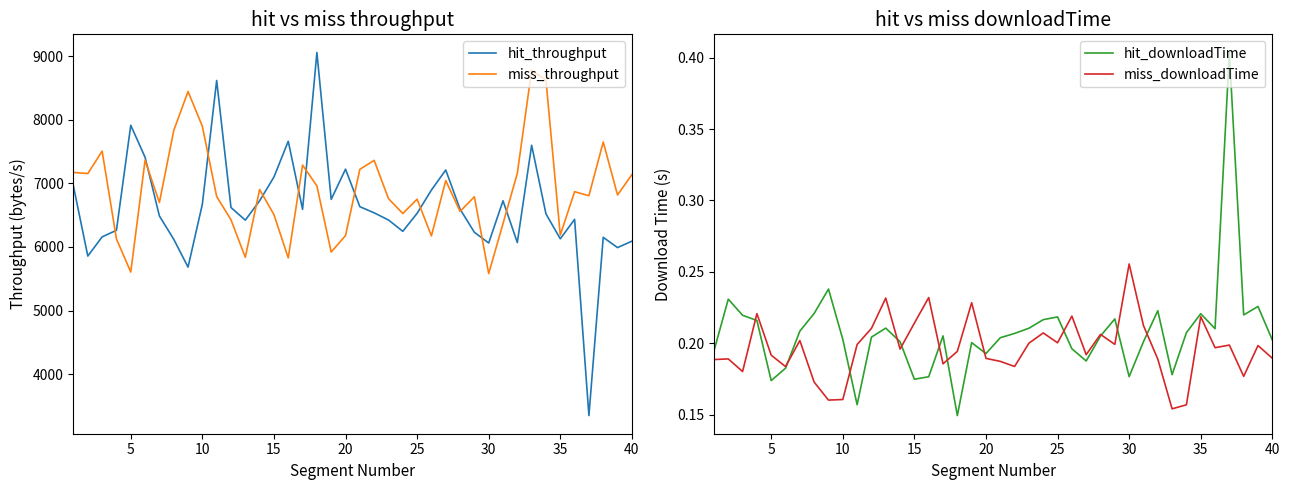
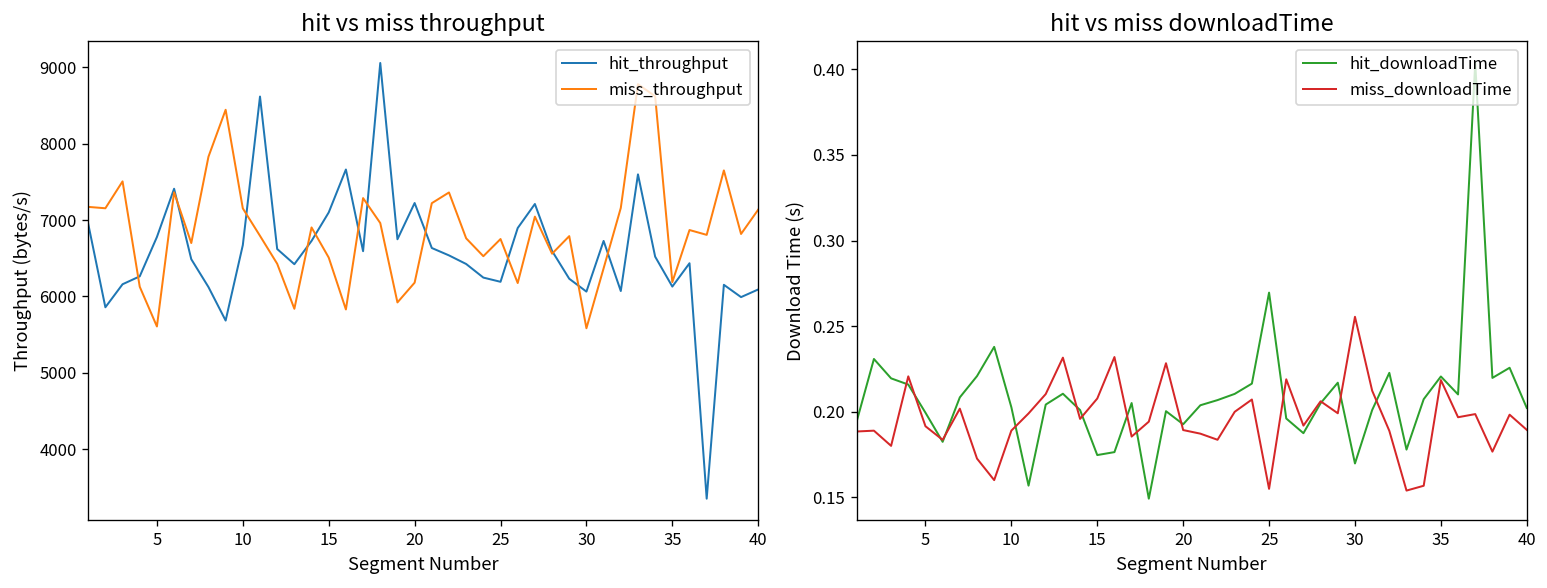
  {
    "hit vs miss throughput": {
      "hit_throughput": {
-       "5": 7900,
+       "5": 6800,
        "10": 6700,
        "15": 7100,
        "20": 7200,
-       "25": 6500,
+       "25": 6200,
        "30": 6100,
        "35": 6100,
        "40": 6100
      },
      "miss_throughput": {
        "5": 5600,
-       "10": 7900,
+       "10": 7200,
        "15": 6500,
        "20": 6200,
        "25": 6800,
        "30": 5600,
        "35": 6200,
        "40": 7100
      }
    },
    "hit vs miss downloadTime": {
      "hit_downloadTime": {
-       "5": 0.174,
+       "5": 0.199,
        "10": 0.203,
        "15": 0.175,
        "20": 0.193,
-       "25": 0.218,
-       "30": 0.177,
+       "25": 0.270,
+       "30": 0.170,
        "35": 0.221,
        "40": 0.202
      },
      "miss_downloadTime": {
        "5": 0.192,
-       "10": 0.161,
-       "15": 0.214,
+       "10": 0.189,
+       "15": 0.208,
        "20": 0.189,
-       "25": 0.200,
+       "25": 0.155,
        "30": 0.255,
        "35": 0.219,
        "40": 0.189
      }
    }
  }
